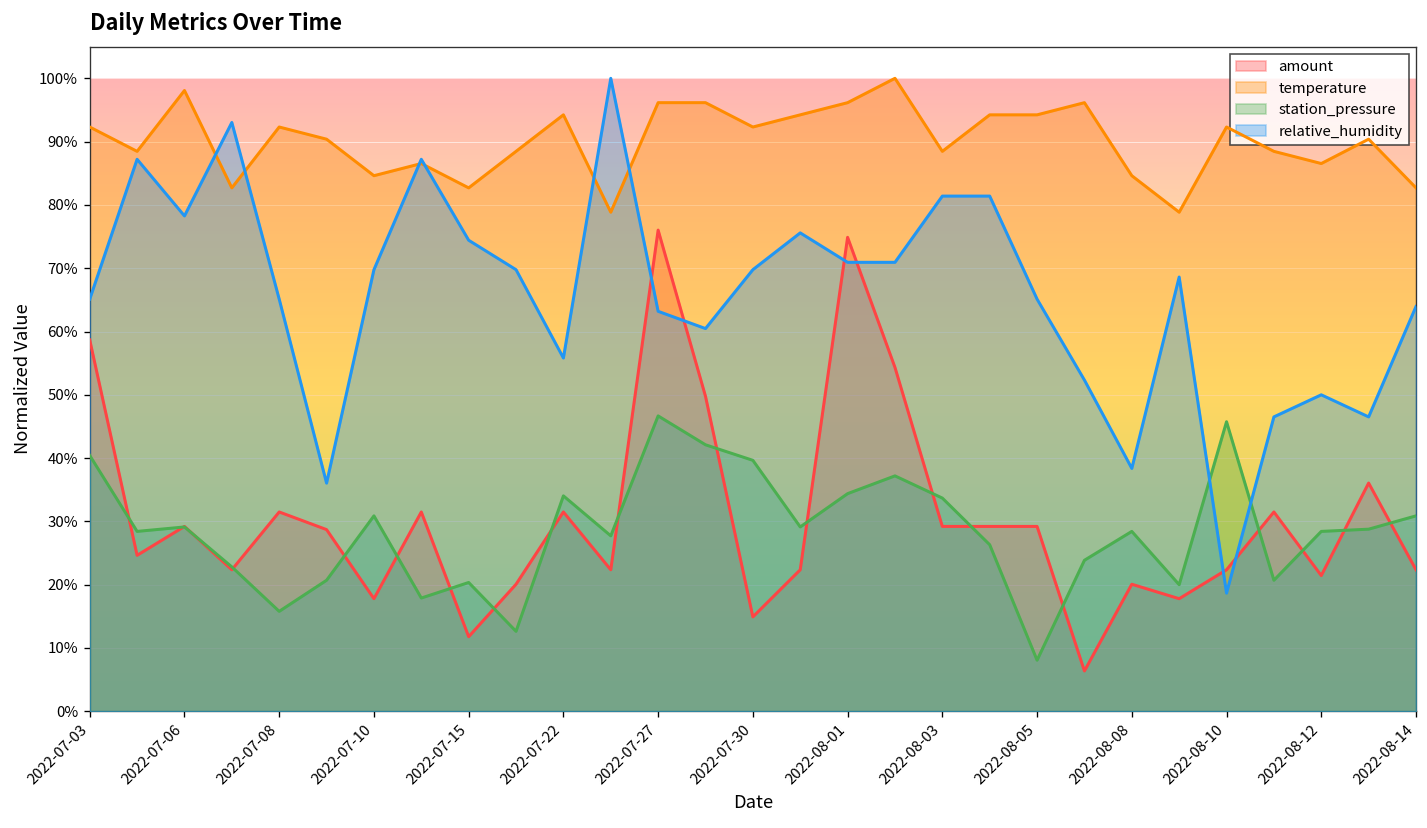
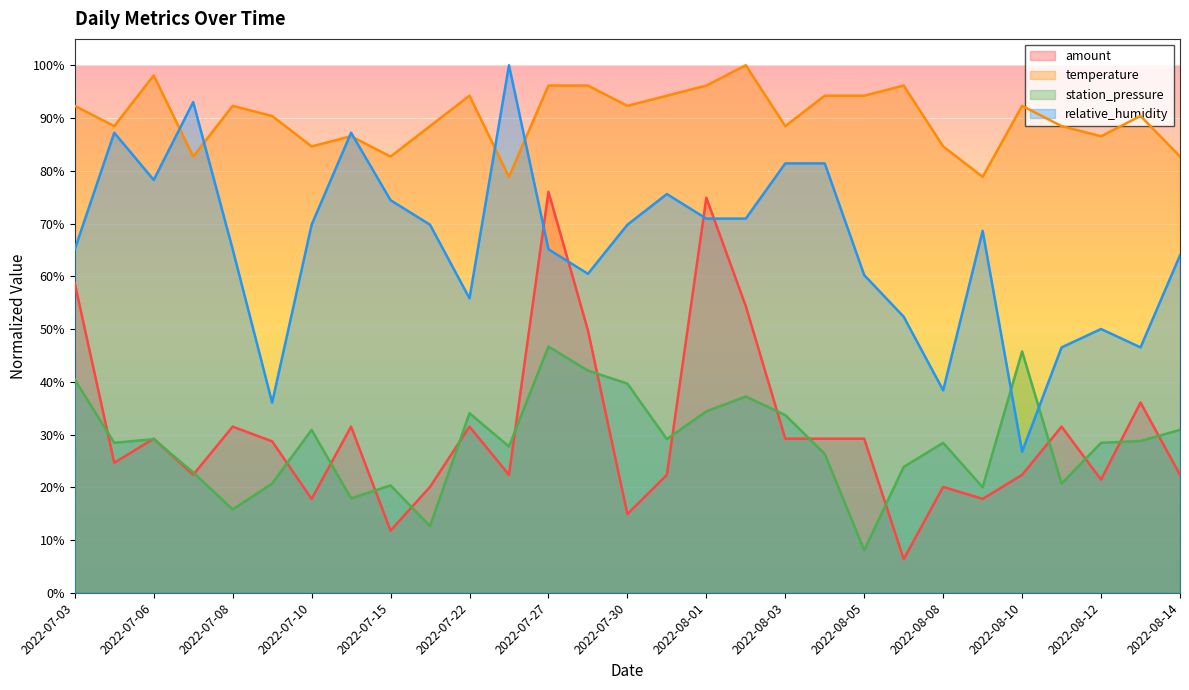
  {
    "station_pressure": {
      "2022-07-03": "40%",
      "2022-07-08": "16%",
      "2022-07-10": "31%",
      "2022-07-15": "20%",
      "2022-07-22": "34%",
      "2022-07-27": "47%",
      "2022-07-30": "40%",
      "2022-08-01": "34%",
      "2022-08-03": "34%",
      "2022-08-05": "8%",
      "2022-08-08": "28%",
      "2022-08-10": "46%",
      "2022-08-12": "28%",
      "2022-08-14": "31%"
    },
    "relative_humidity": {
      "2022-07-03": "65%",
      "2022-07-06": "78%",
      "2022-07-08": "65%",
      "2022-07-10": "70%",
      "2022-07-15": "74%",
      "2022-07-22": "56%",
-     "2022-07-27": "63%",
+     "2022-07-27": "65%",
      "2022-07-30": "70%",
      "2022-08-01": "71%",
      "2022-08-03": "81%",
-     "2022-08-05": "65%",
+     "2022-08-05": "60%",
      "2022-08-08": "38%",
-     "2022-08-10": "19%",
+     "2022-08-10": "27%",
      "2022-08-12": "50%",
      "2022-08-14": "64%"
    }
  }
